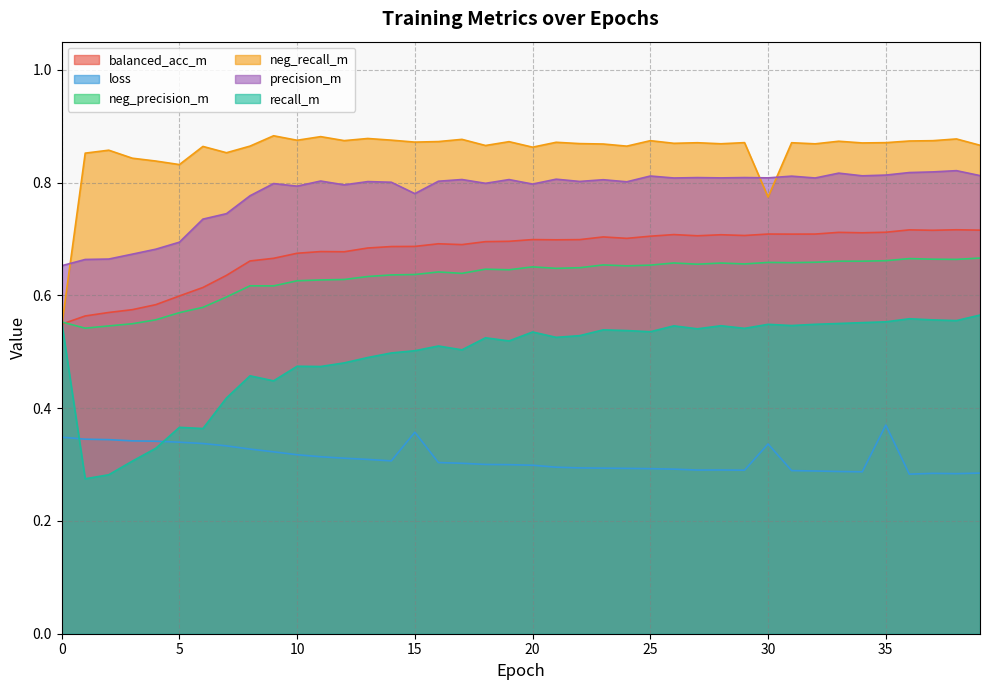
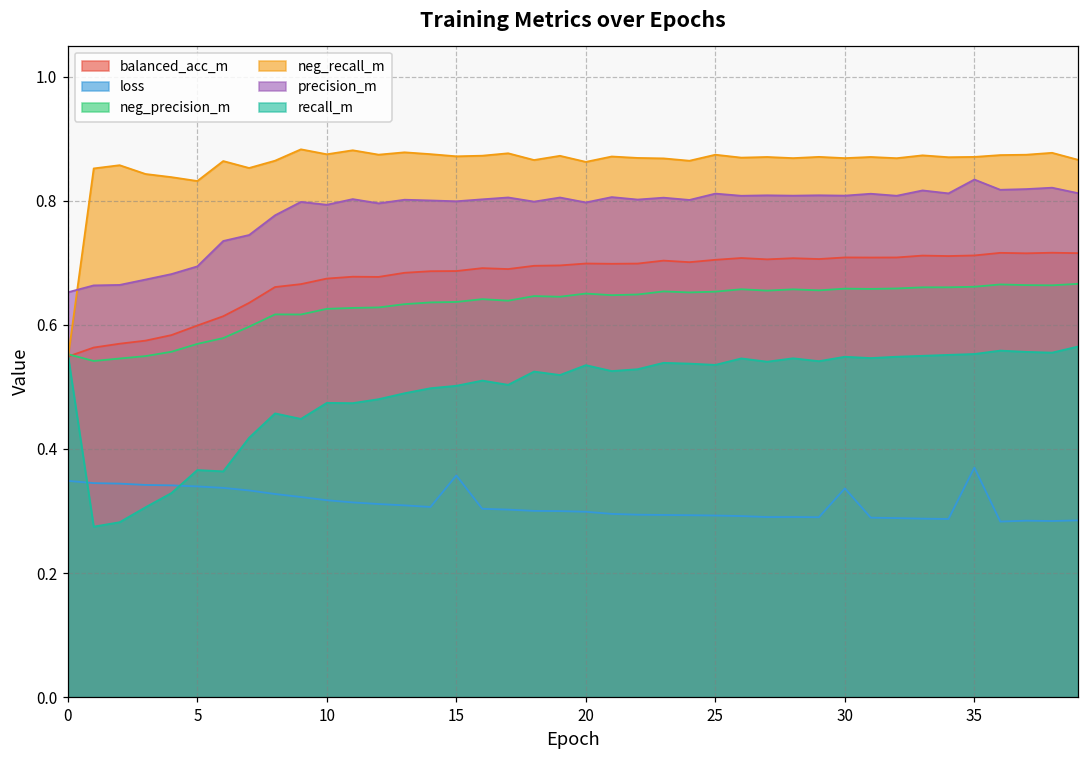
  {
    "balanced_acc_m": {
      "5": 0.60,
      "10": 0.67,
      "15": 0.69,
      "20": 0.70,
      "25": 0.70,
      "30": 0.71,
      "35": 0.71
    },
    "loss": {
      "0": 0.35,
      "5": 0.34,
      "10": 0.32,
      "15": 0.36,
      "20": 0.30,
      "25": 0.29,
      "30": 0.34,
      "35": 0.37
    },
    "neg_recall_m": {
      "5": 0.83,
      "10": 0.88,
      "15": 0.87,
      "20": 0.86,
      "25": 0.87,
-     "30": 0.77,
+     "30": 0.87,
      "35": 0.87
    },
    "precision_m": {
      "0": 0.65,
      "5": 0.69,
      "10": 0.79,
-     "15": 0.78,
+     "15": 0.80,
      "20": 0.80,
      "25": 0.81,
      "30": 0.81,
-     "35": 0.81
+     "35": 0.83
    }
  }
